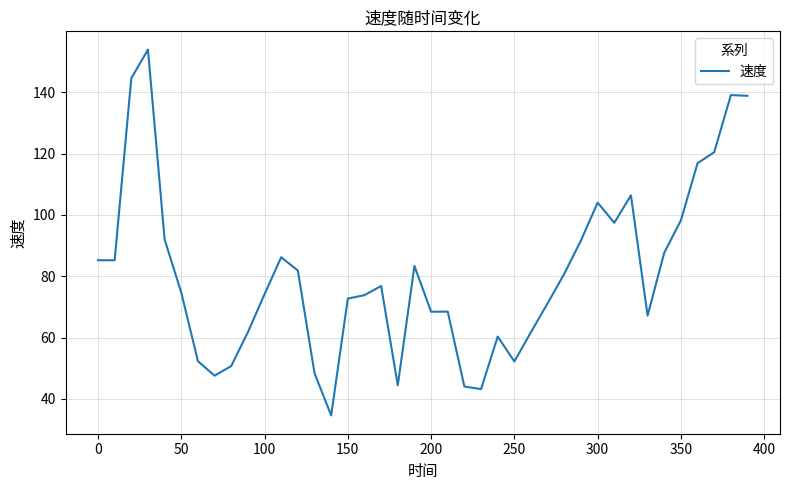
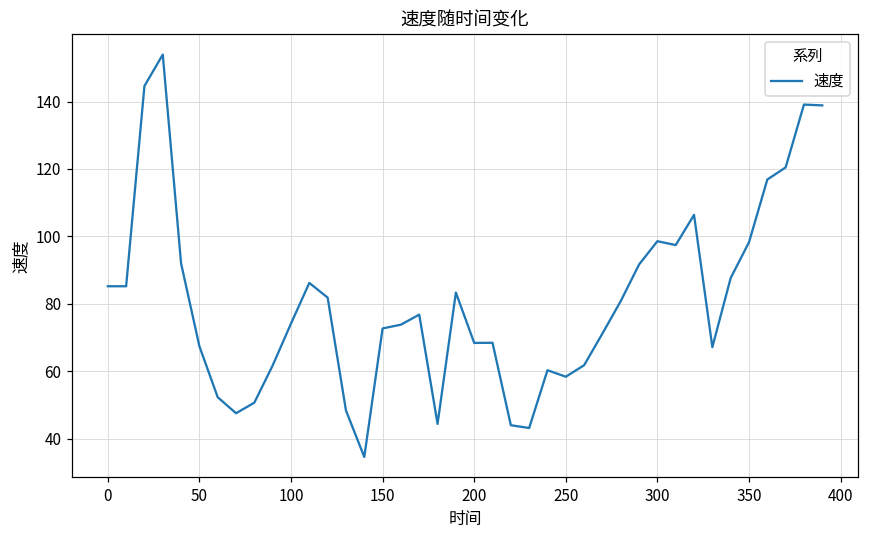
  {
    "0": 85,
-   "50": 75,
+   "50": 67,
    "100": 74,
    "150": 73,
    "200": 68,
-   "250": 52,
-   "300": 104,
+   "250": 58,
+   "300": 99,
    "350": 98
  }
